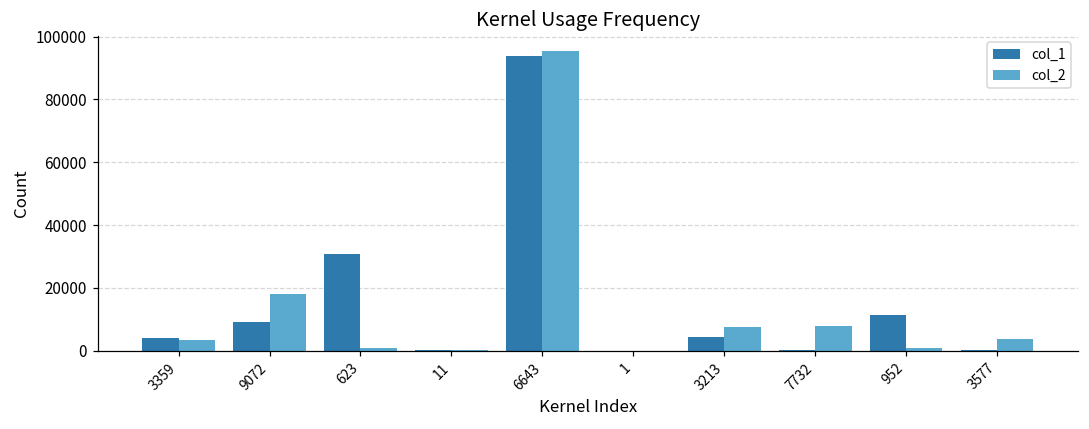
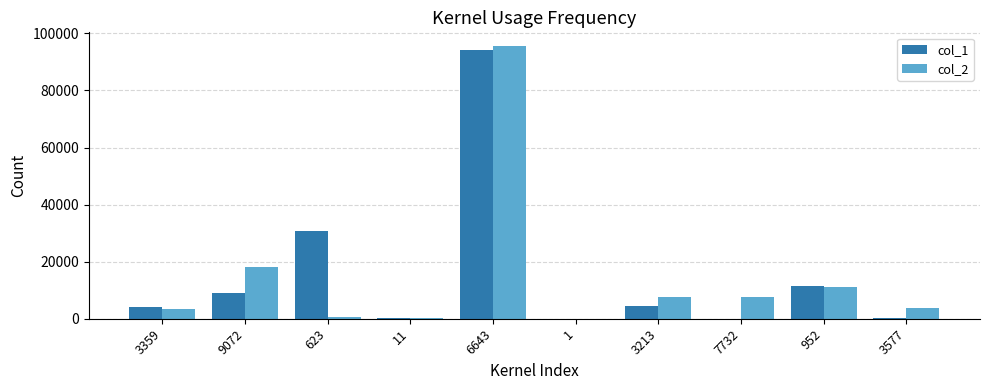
  {
    "col_1": {
      "3359": 4000,
      "9072": 9000,
      "623": 31000,
      "6643": 94000,
      "3213": 4000,
      "952": 11000
    },
    "col_2": {
      "3359": 3000,
      "9072": 18000,
      "6643": 96000,
      "3213": 8000,
      "7732": 8000,
-     "952": 1000,
+     "952": 11000,
      "3577": 4000
    }
  }
